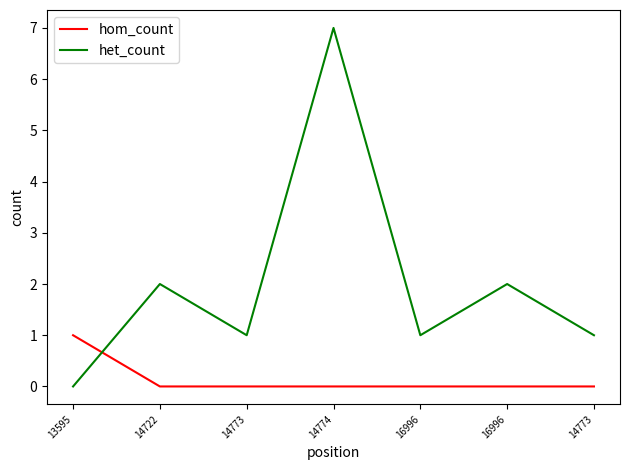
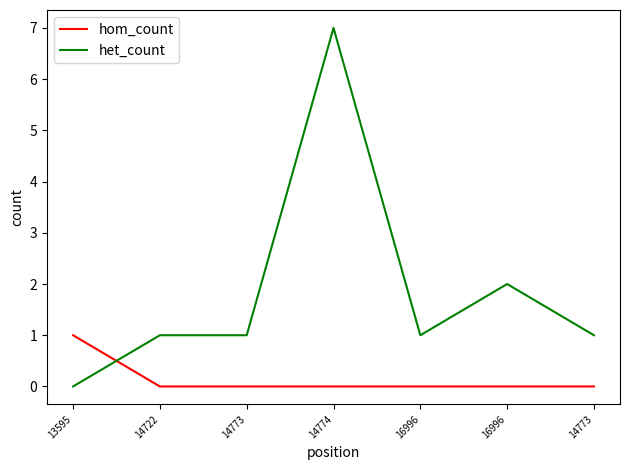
  {
    "hom_count": {
      "13595": 1,
      "14722": 0,
      "14774": 0
    },
    "het_count": {
      "13595": 0,
-     "14722": 2,
+     "14722": 1,
      "14774": 7
    }
  }
